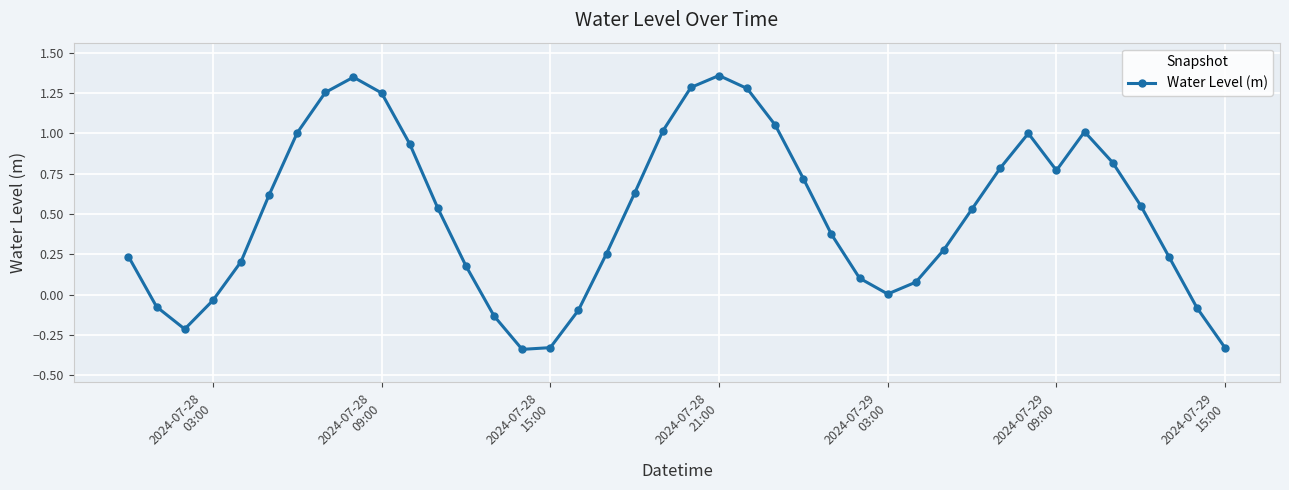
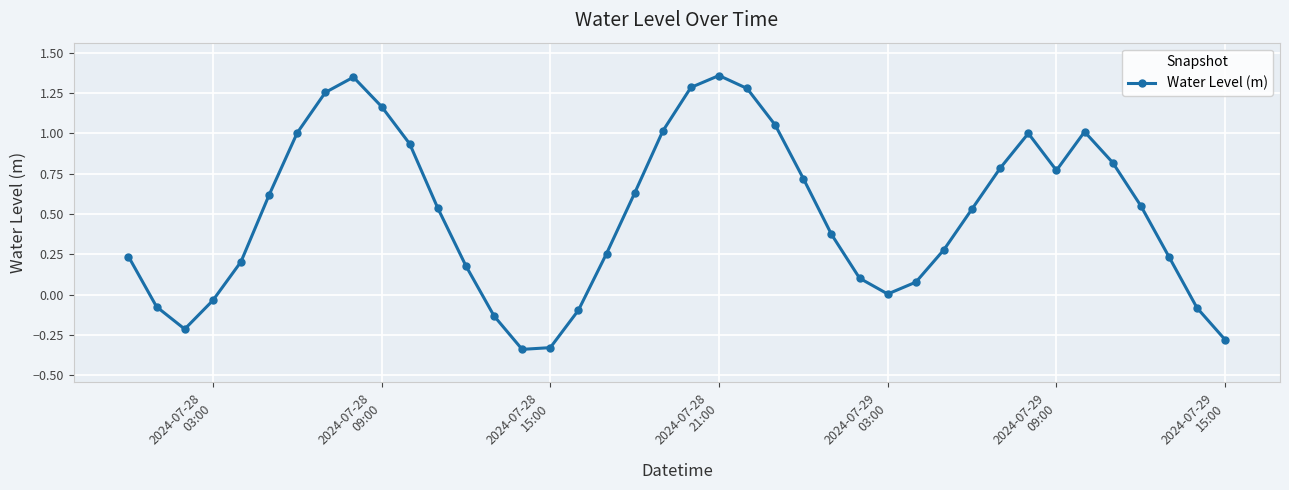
  {
    "2024-07-28 03:00": -0.04,
-   "2024-07-28 09:00": 1.25,
+   "2024-07-28 09:00": 1.17,
    "2024-07-28 15:00": -0.33,
    "2024-07-28 21:00": 1.36,
    "2024-07-29 03:00": 0.00,
    "2024-07-29 09:00": 0.77,
-   "2024-07-29 15:00": -0.33
+   "2024-07-29 15:00": -0.28
  }
